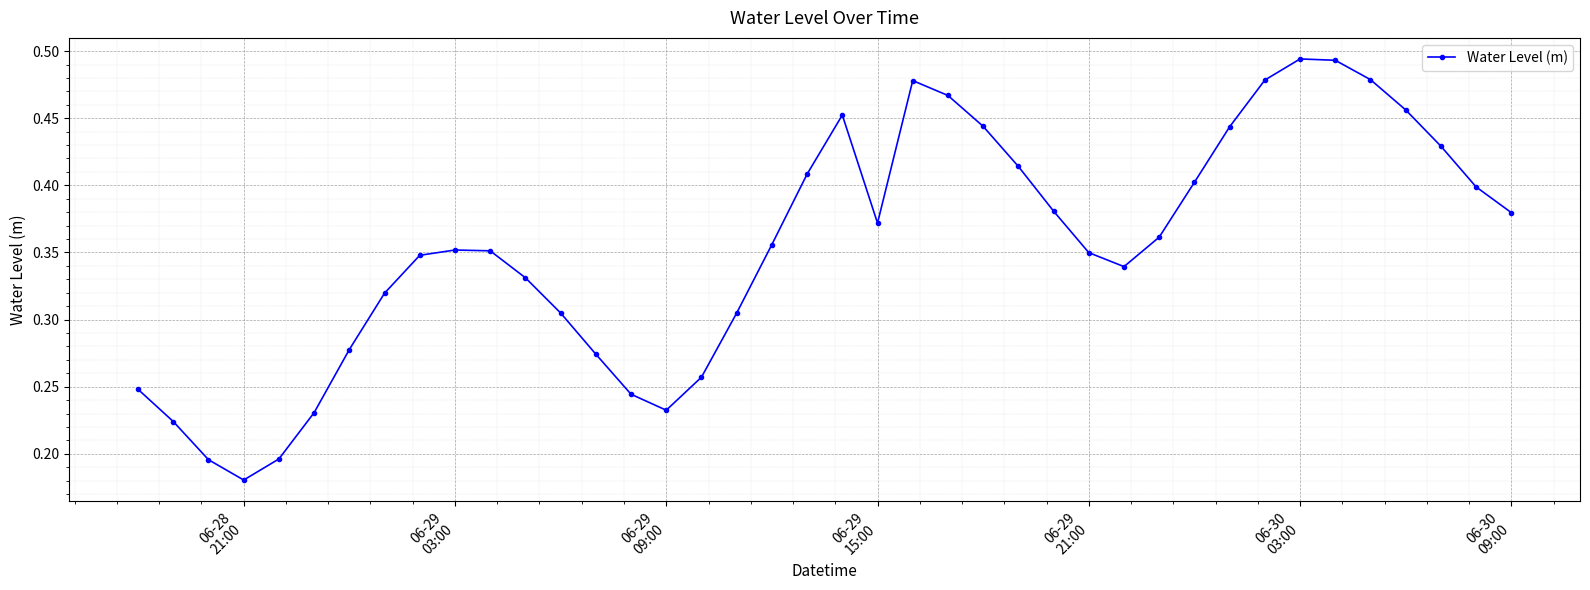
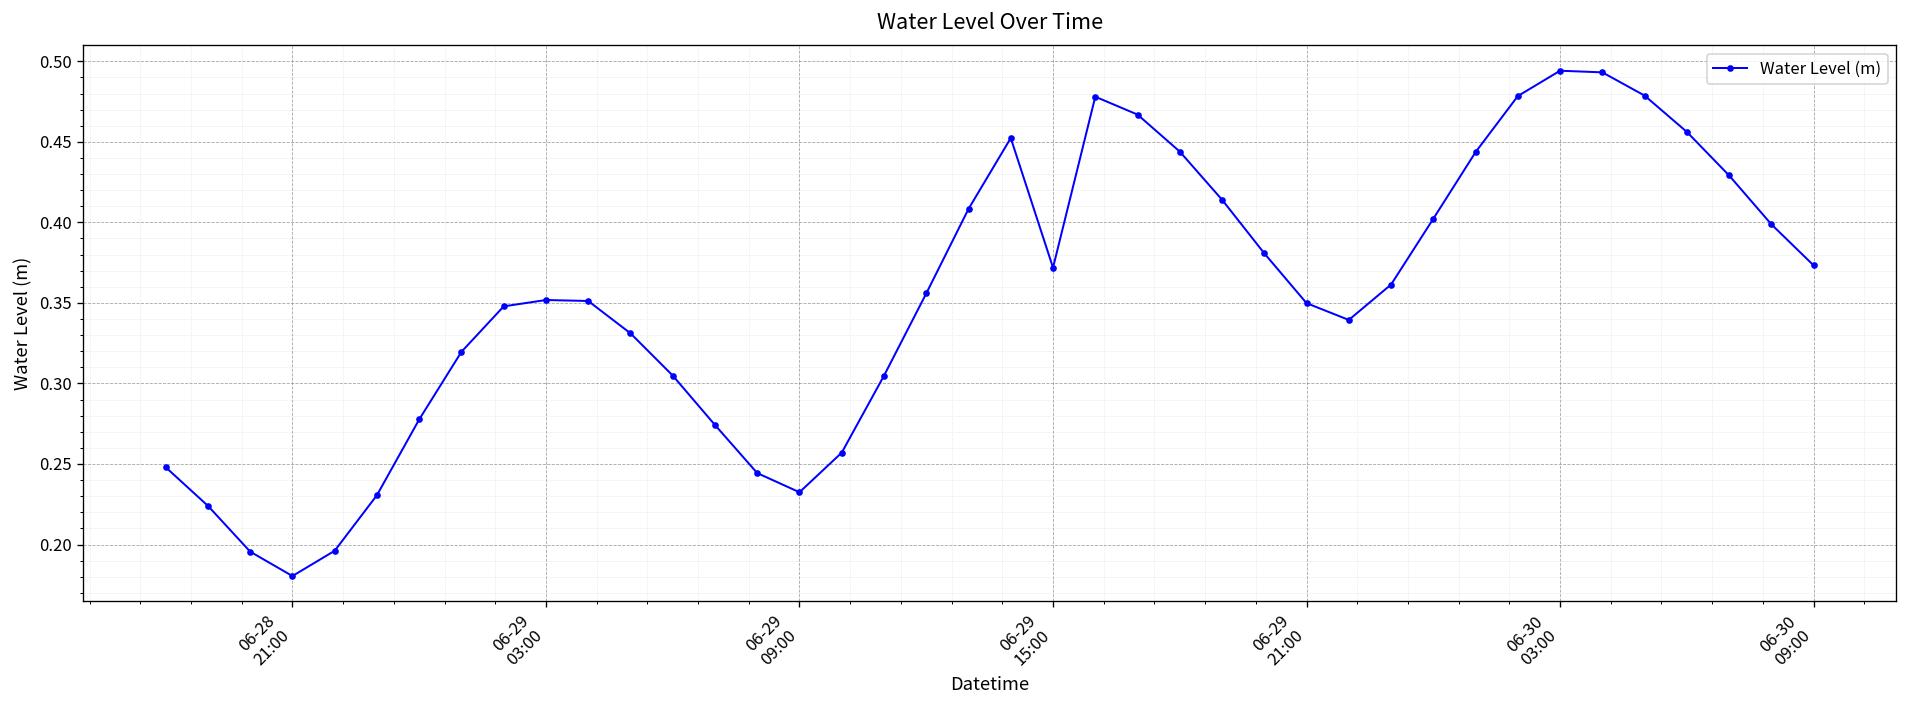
  {
    "06-28 21:00": 0.180,
    "06-29 03:00": 0.352,
    "06-29 09:00": 0.232,
    "06-29 15:00": 0.372,
    "06-29 21:00": 0.350,
    "06-30 03:00": 0.494,
-   "06-30 09:00": 0.380
+   "06-30 09:00": 0.373
  }
